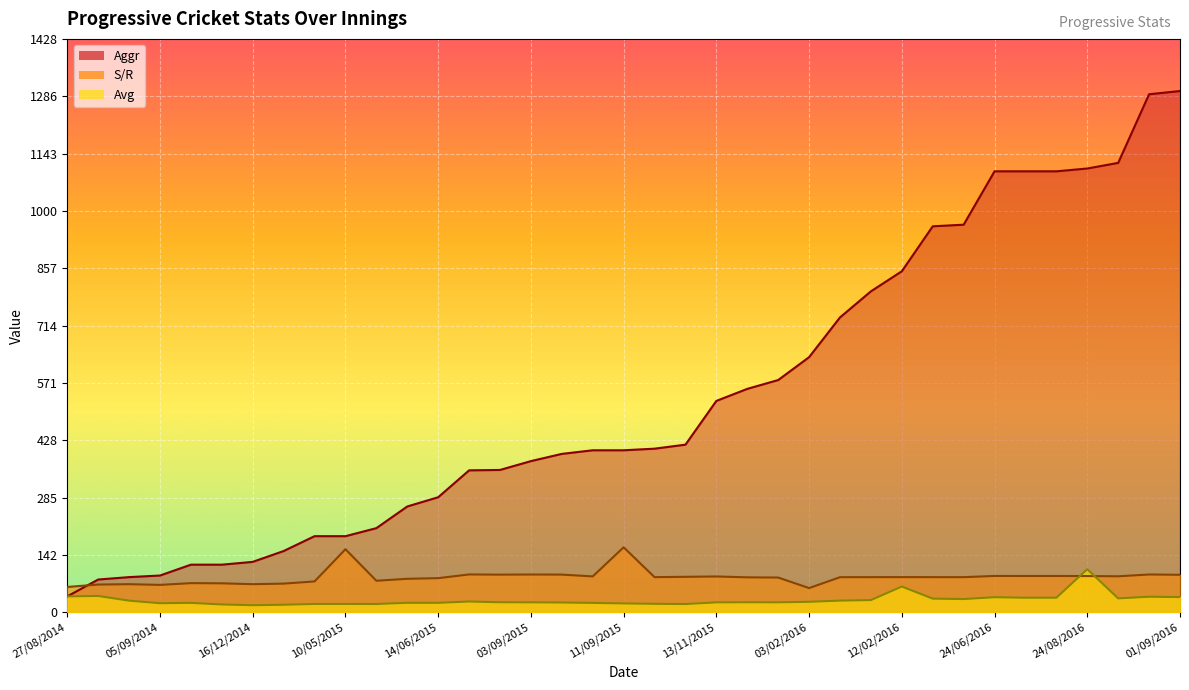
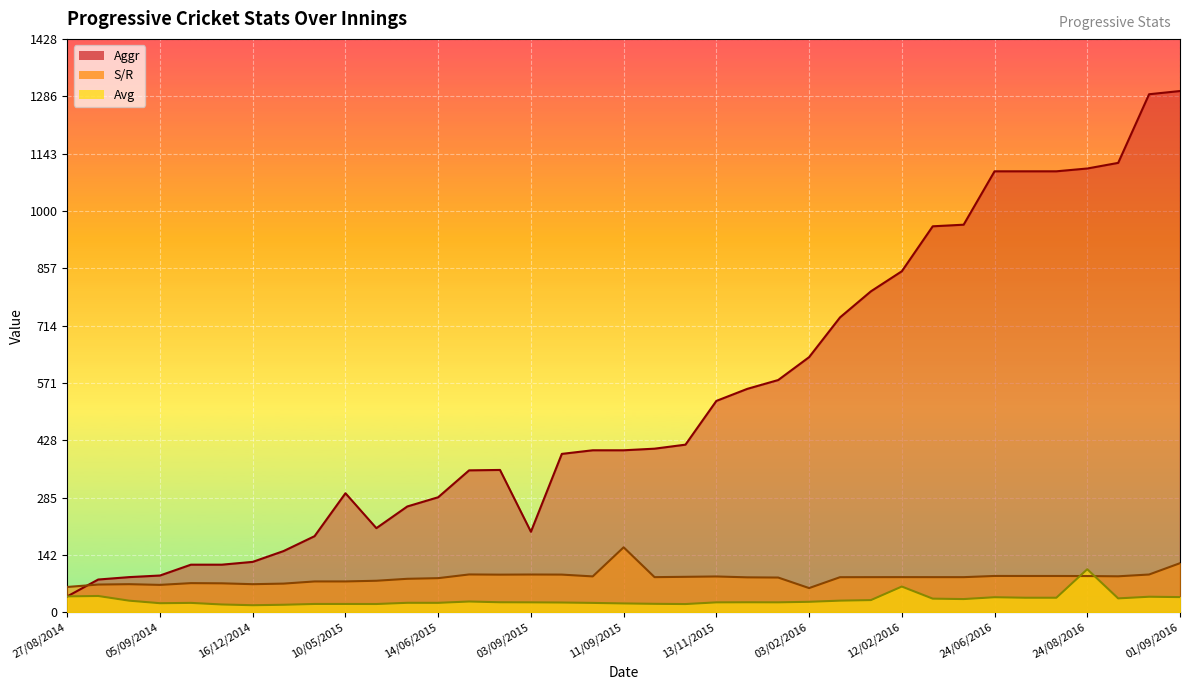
  {
    "Aggr": {
      "05/09/2014": 90,
      "16/12/2014": 130,
-     "10/05/2015": 190,
+     "10/05/2015": 300,
      "14/06/2015": 290,
-     "03/09/2015": 380,
+     "03/09/2015": 200,
      "11/09/2015": 400,
      "13/11/2015": 530,
      "03/02/2016": 640,
      "12/02/2016": 850,
      "24/06/2016": 1100,
      "24/08/2016": 1110,
      "01/09/2016": 1300
    },
    "S/R": {
      "27/08/2014": 60,
      "05/09/2014": 70,
      "16/12/2014": 70,
-     "10/05/2015": 160,
+     "10/05/2015": 80,
      "14/06/2015": 90,
      "03/09/2015": 90,
      "11/09/2015": 160,
      "13/11/2015": 90,
      "03/02/2016": 60,
      "12/02/2016": 90,
      "24/06/2016": 90,
      "24/08/2016": 90,
-     "01/09/2016": 90
+     "01/09/2016": 120
    },
    "Avg": {
      "05/09/2014": 20,
      "16/12/2014": 20,
      "10/05/2015": 20,
      "14/06/2015": 20,
      "03/09/2015": 30,
      "11/09/2015": 20,
      "13/11/2015": 30,
      "03/02/2016": 30,
      "12/02/2016": 60,
      "24/06/2016": 40,
      "24/08/2016": 110,
      "01/09/2016": 40
    }
  }
